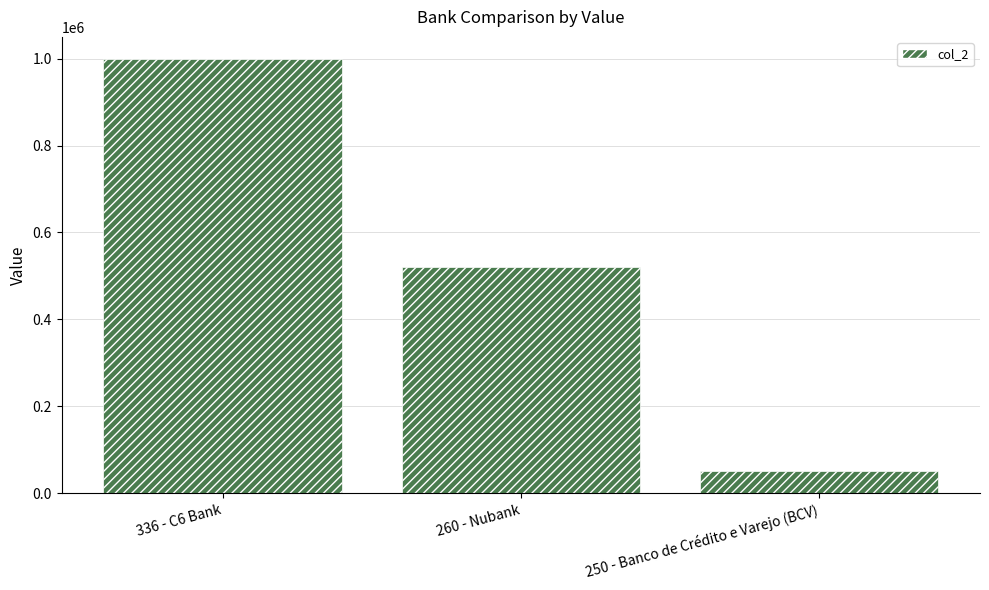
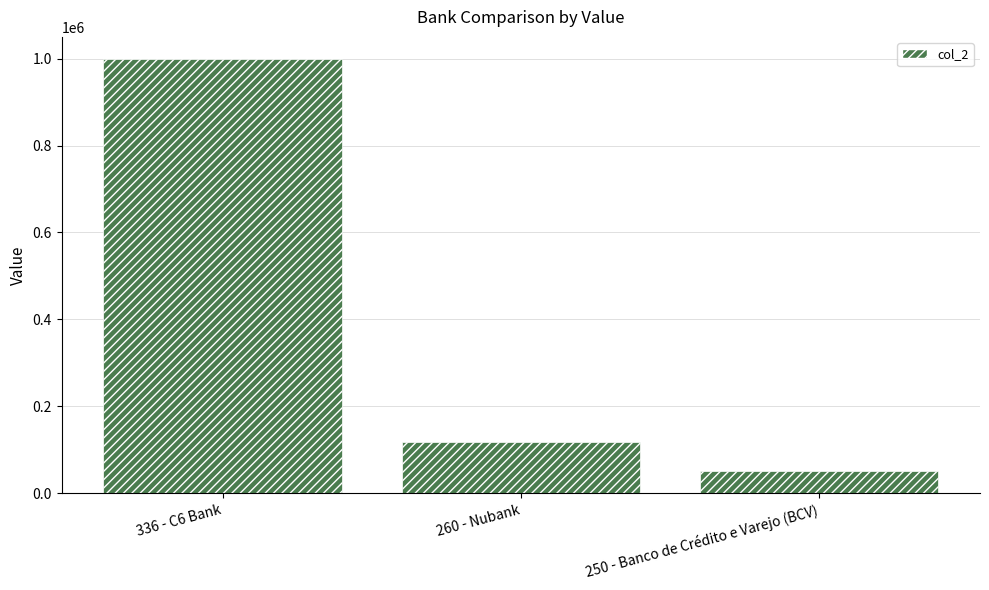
  {
    "336 - C6 Bank": 1000000,
-   "260 - Nubank": 520000,
+   "260 - Nubank": 120000,
    "250 - Banco de Crédito e Varejo (BCV)": 50000
  }
